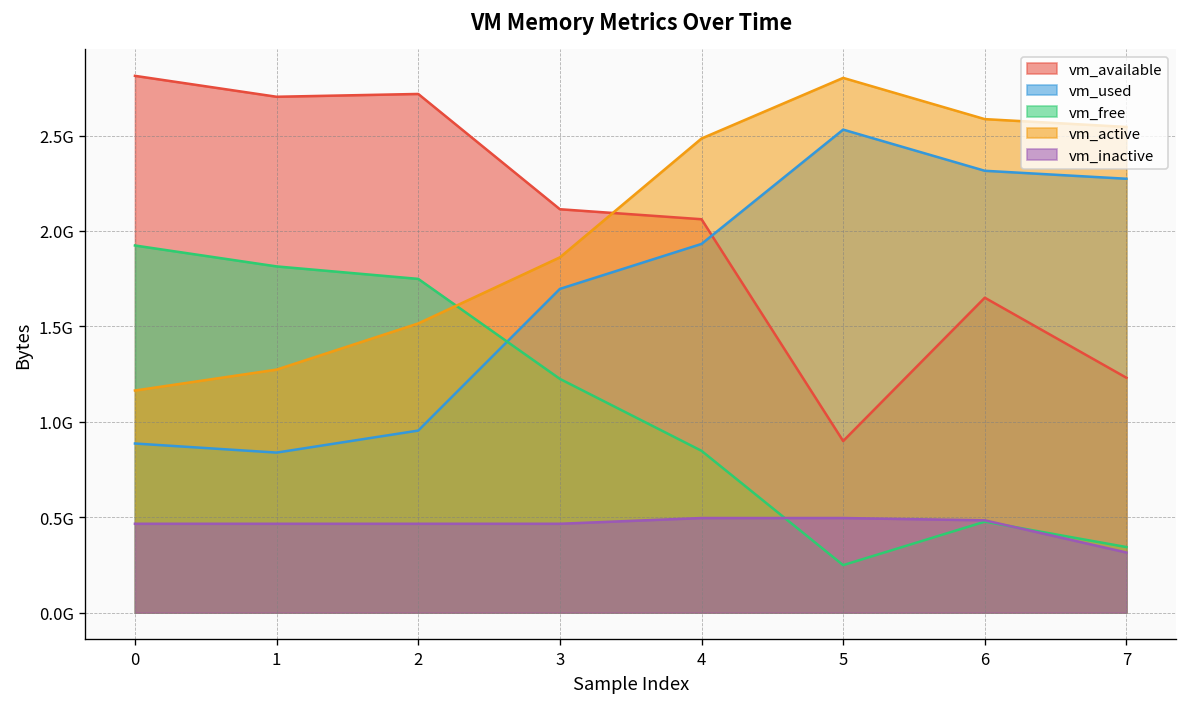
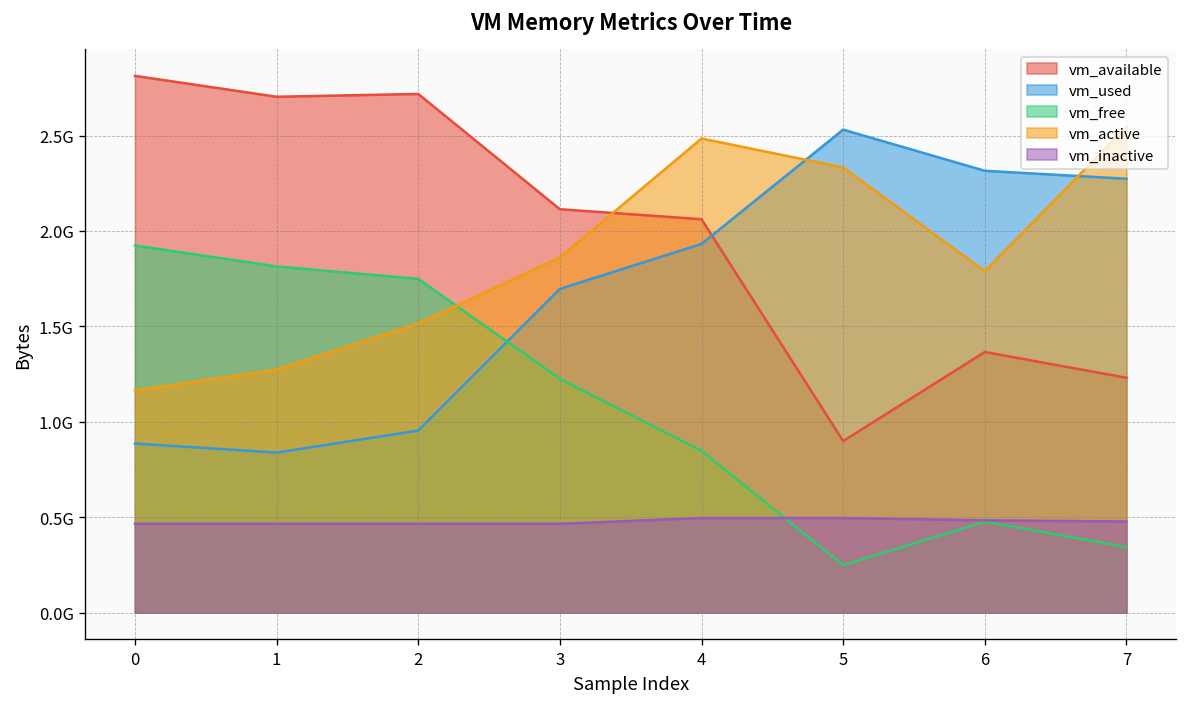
  {
    "vm_available": {
      "0": 2810000000,
      "1": 2700000000,
      "2": 2720000000,
      "3": 2110000000,
      "4": 2060000000,
      "5": 900000000,
-     "6": 1650000000,
+     "6": 1370000000,
      "7": 1230000000
    },
    "vm_used": {
      "0": 890000000,
      "1": 840000000,
      "2": 950000000,
      "3": 1700000000,
      "4": 1930000000,
      "5": 2530000000,
      "6": 2320000000,
      "7": 2270000000
    },
    "vm_free": {
      "0": 1920000000,
      "1": 1810000000,
      "2": 1750000000,
      "3": 1220000000,
      "4": 850000000,
      "5": 250000000,
      "7": 340000000
    },
    "vm_active": {
      "0": 1160000000,
      "1": 1270000000,
      "2": 1520000000,
      "3": 1860000000,
      "4": 2480000000,
-     "5": 2800000000,
-     "6": 2590000000
+     "5": 2330000000,
+     "6": 1790000000
    },
    "vm_inactive": {
      "0": 470000000,
      "1": 470000000,
      "2": 470000000,
      "3": 470000000,
      "4": 500000000,
      "5": 500000000,
-     "7": 320000000
+     "7": 480000000
    }
  }
